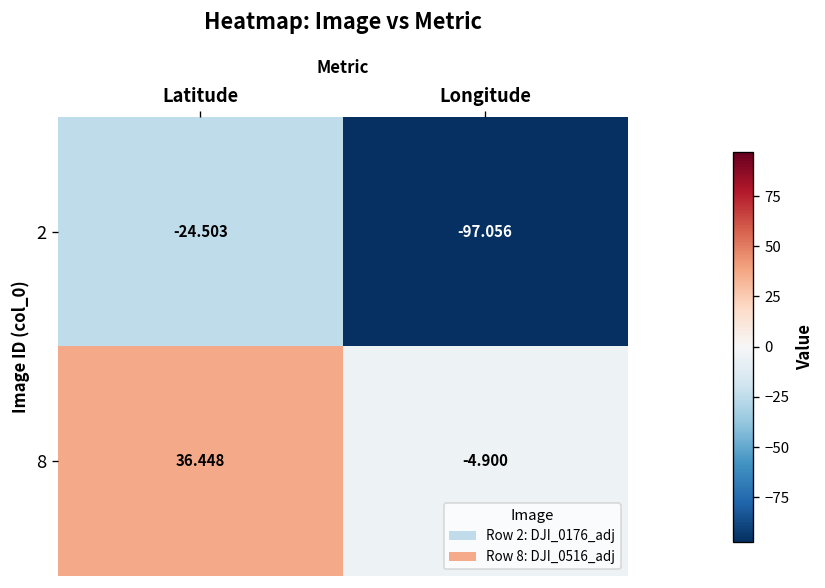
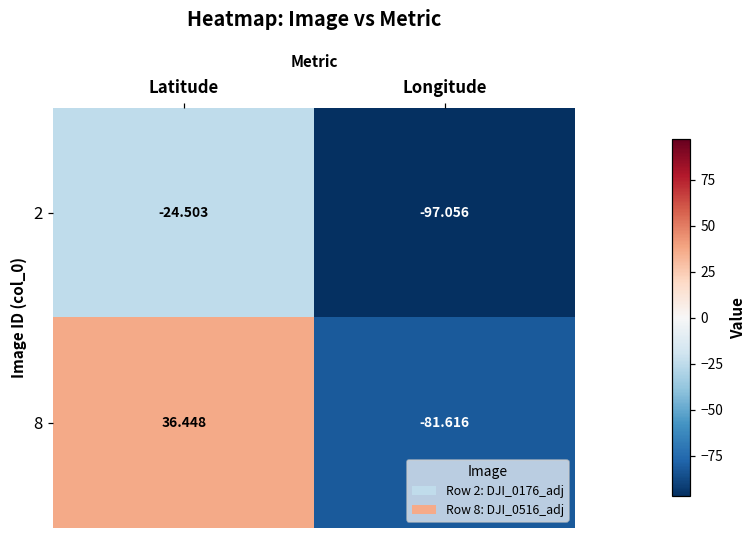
  {
    "2": {
      "Latitude": -24.503,
      "Longitude": -97.056
    },
    "8": {
      "Latitude": 36.448,
-     "Longitude": -4.900
+     "Longitude": -81.616
    }
  }
